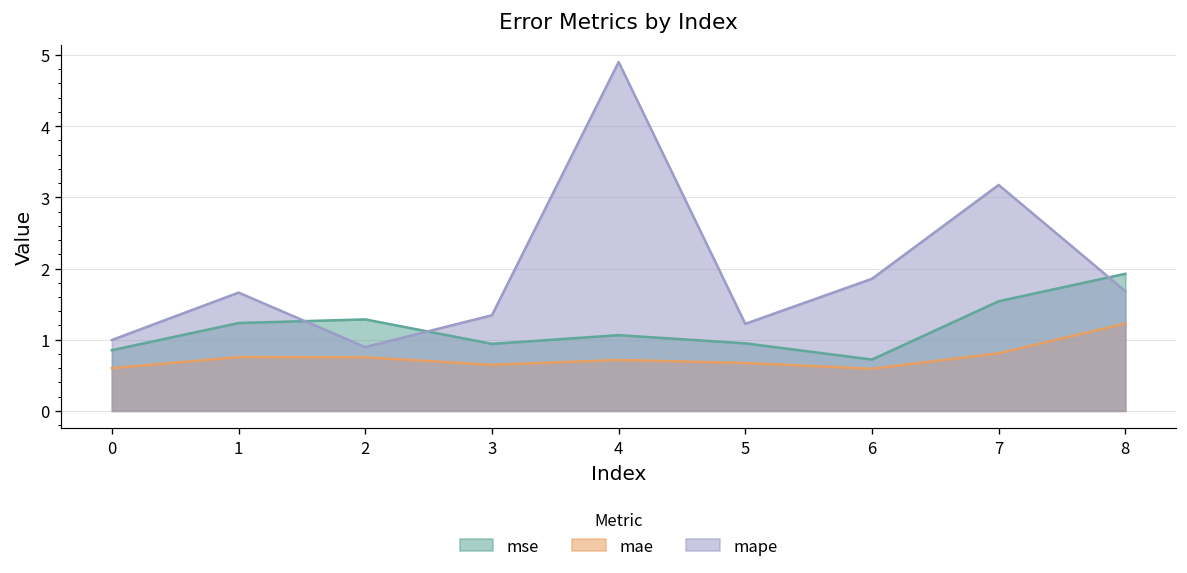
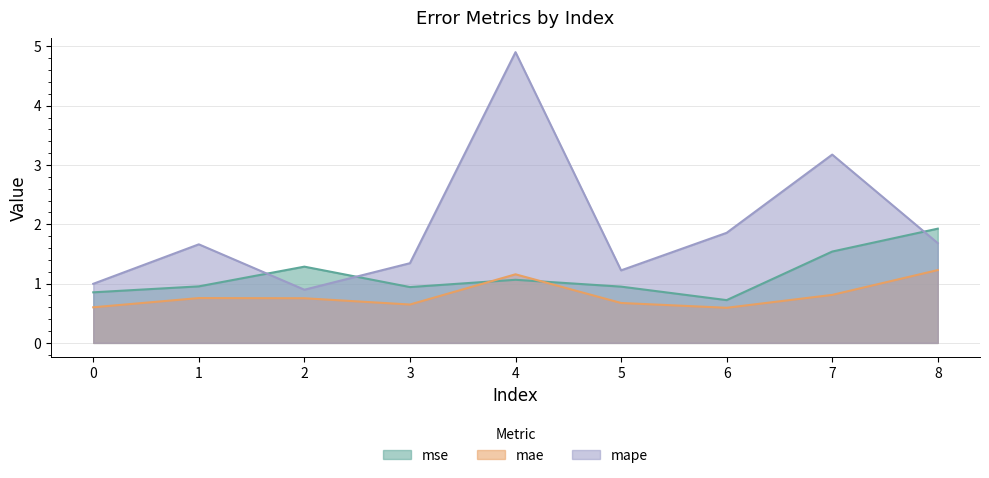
  {
    "mse": {
      "0": 0.9,
-     "1": 1.2,
+     "1": 1.0,
      "2": 1.3,
      "3": 0.9,
      "4": 1.1,
      "5": 0.9,
      "6": 0.7,
      "7": 1.5,
      "8": 1.9
    },
    "mae": {
      "0": 0.6,
      "1": 0.8,
      "2": 0.8,
      "3": 0.6,
-     "4": 0.7,
+     "4": 1.2,
      "5": 0.7,
      "6": 0.6,
      "7": 0.8,
      "8": 1.2
    },
    "mape": {
      "0": 1.0,
      "1": 1.7,
      "2": 0.9,
      "3": 1.3,
      "4": 4.9,
      "5": 1.2,
      "6": 1.9,
      "7": 3.2,
      "8": 1.7
    }
  }
